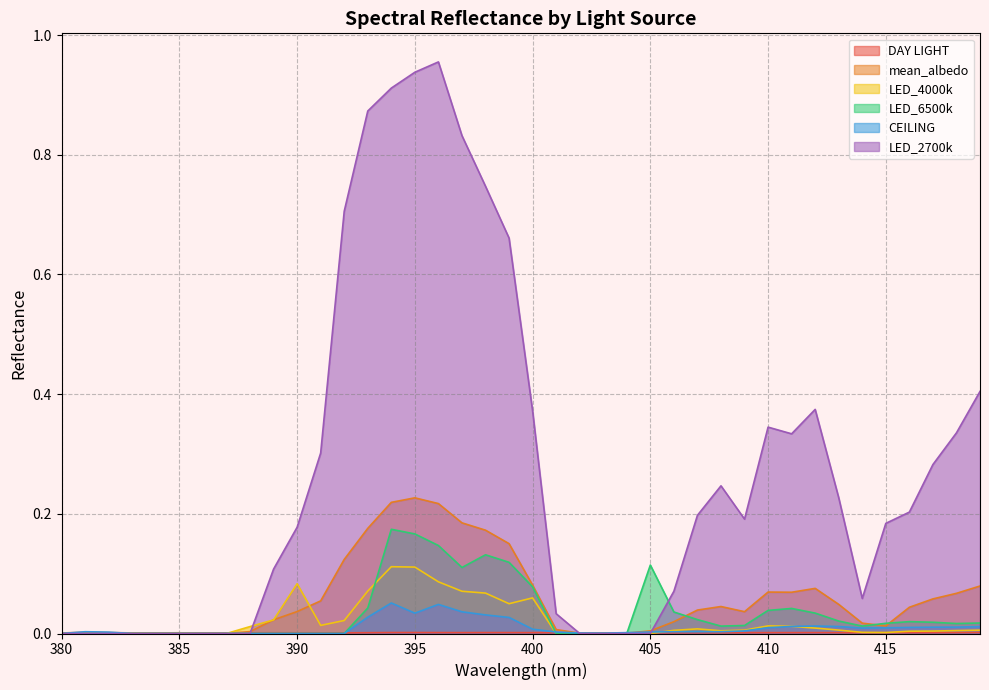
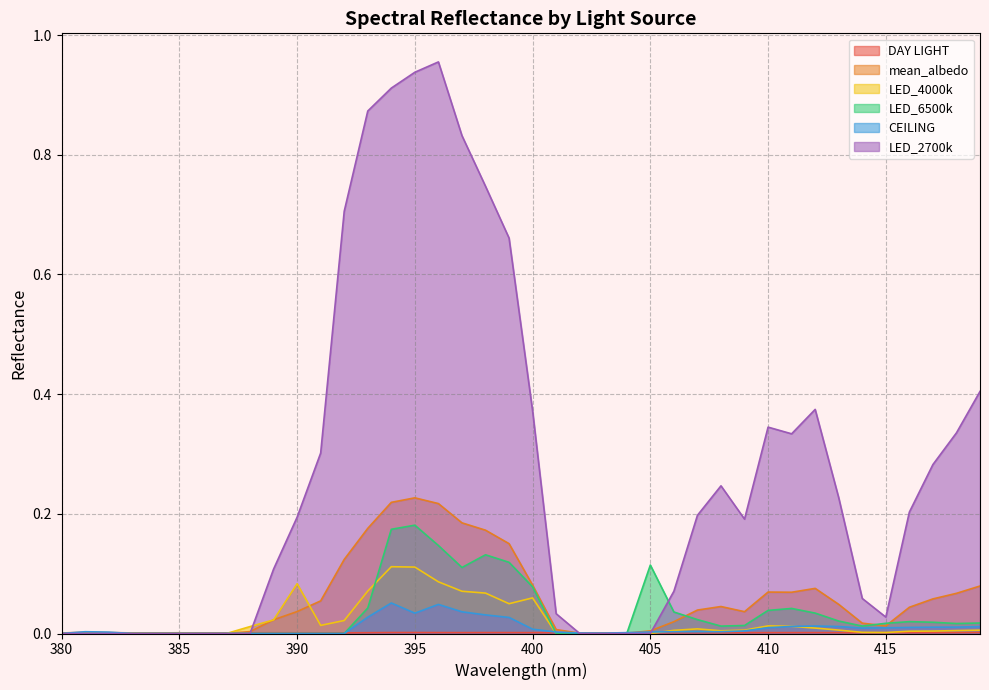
  {
    "LED_4000k": {
      "390": 0.08,
      "395": 0.11,
      "400": 0.06
    },
    "LED_6500k": {
-     "395": 0.17,
+     "395": 0.18,
      "405": 0.11,
      "410": 0.04,
      "415": 0.02
    },
    "CEILING": {
      "395": 0.03,
      "400": 0.01
    },
    "LED_2700k": {
-     "390": 0.18,
+     "390": 0.19,
      "395": 0.94,
      "400": 0.37,
      "410": 0.34,
-     "415": 0.18
+     "415": 0.03
    }
  }
